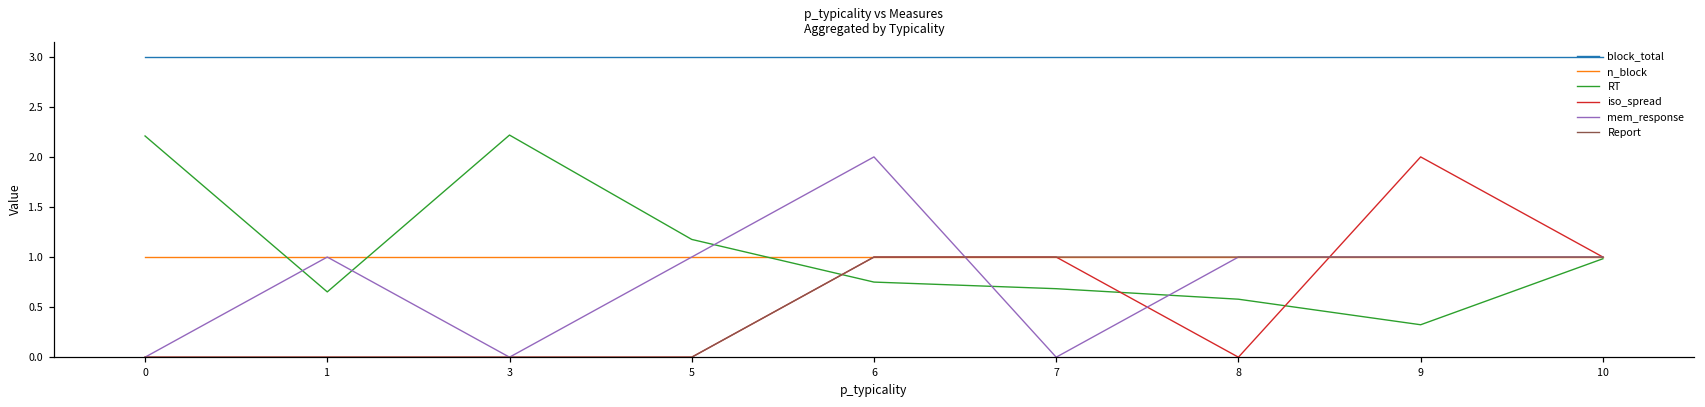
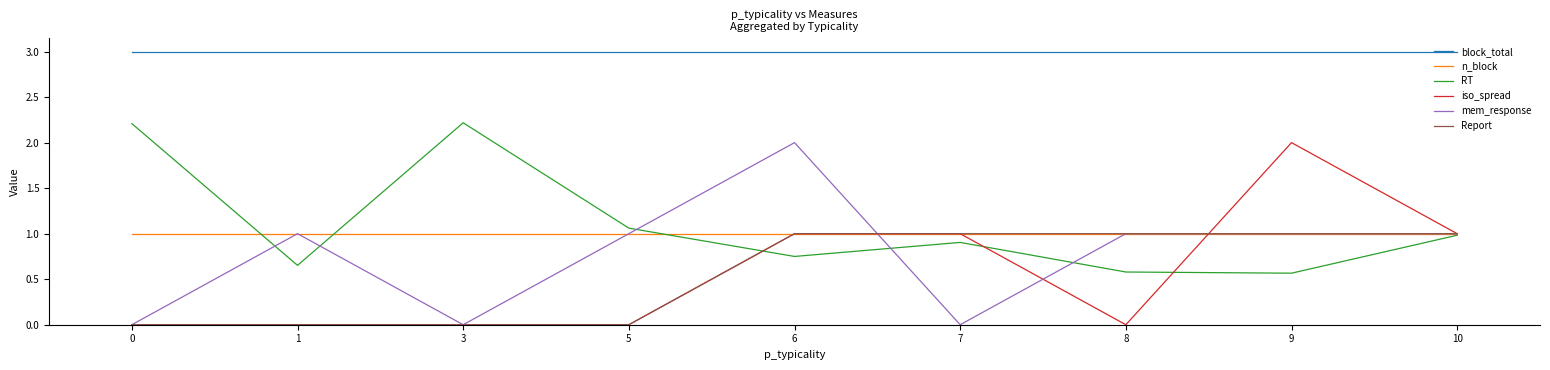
  {
    "block_total": {
      "0": 3.0,
      "1": 3.0,
      "3": 3.0,
      "5": 3.0,
      "6": 3.0,
      "7": 3.0,
      "8": 3.0,
      "9": 3.0,
      "10": 3.0
    },
    "n_block": {
      "0": 1.0,
      "3": 1.0
    },
    "RT": {
      "0": 2.2,
      "1": 0.7,
      "3": 2.2,
-     "5": 1.2,
+     "5": 1.1,
      "6": 0.8,
-     "7": 0.7,
+     "7": 0.9,
      "8": 0.6,
-     "9": 0.3
+     "9": 0.6
    },
    "iso_spread": {
      "8": 0.0,
      "9": 2.0
    },
    "mem_response": {
      "6": 2.0,
      "7": 0.0
    }
  }
